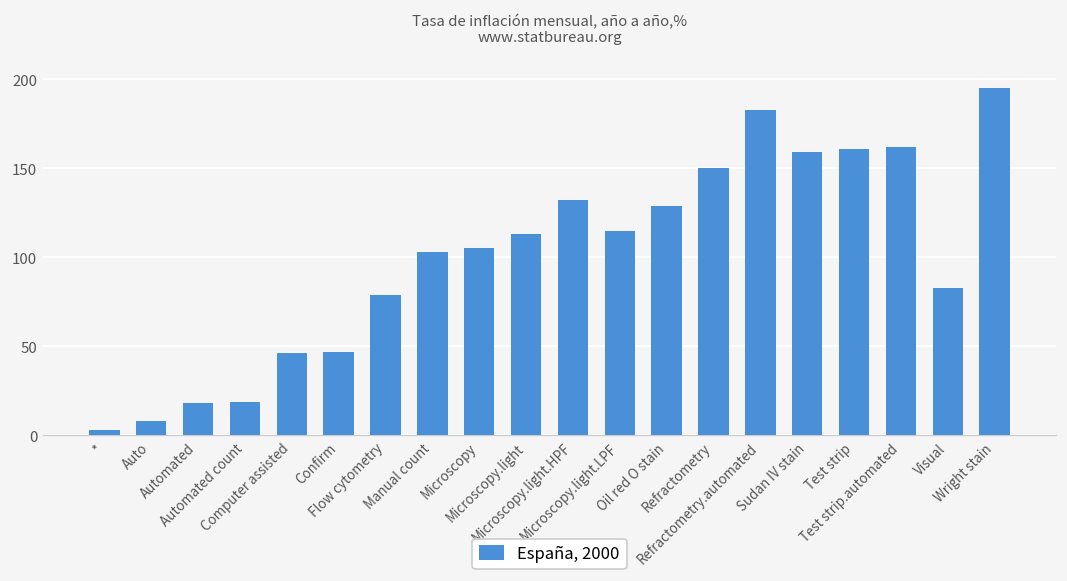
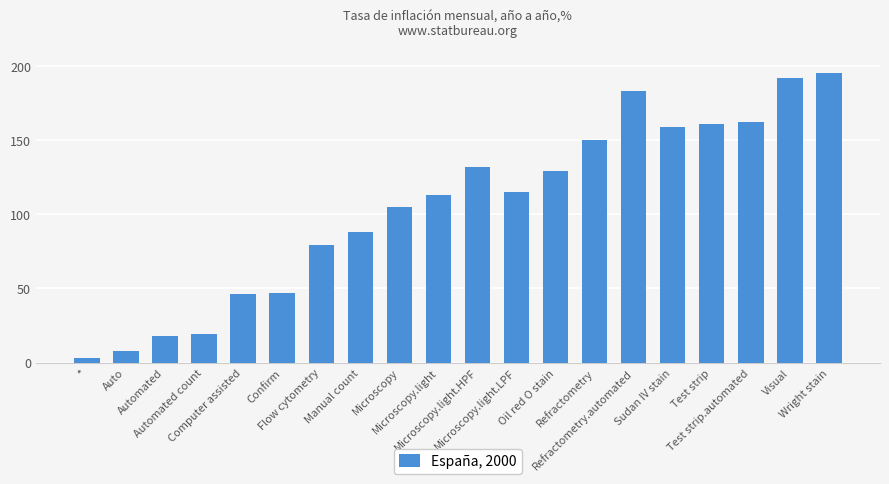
  {
    "*": 3,
    "Auto": 8,
    "Automated": 18,
    "Automated count": 19,
    "Computer assisted": 46,
    "Confirm": 47,
    "Flow cytometry": 79,
-   "Manual count": 103,
+   "Manual count": 88,
    "Microscopy": 105,
    "Microscopy.light": 113,
    "Microscopy.light.HPF": 132,
    "Microscopy.light.LPF": 115,
    "Oil red O stain": 129,
    "Refractometry": 150,
    "Refractometry.automated": 183,
    "Sudan IV stain": 159,
    "Test strip": 161,
    "Test strip.automated": 162,
-   "Visual": 83,
+   "Visual": 192,
    "Wright stain": 195
  }
